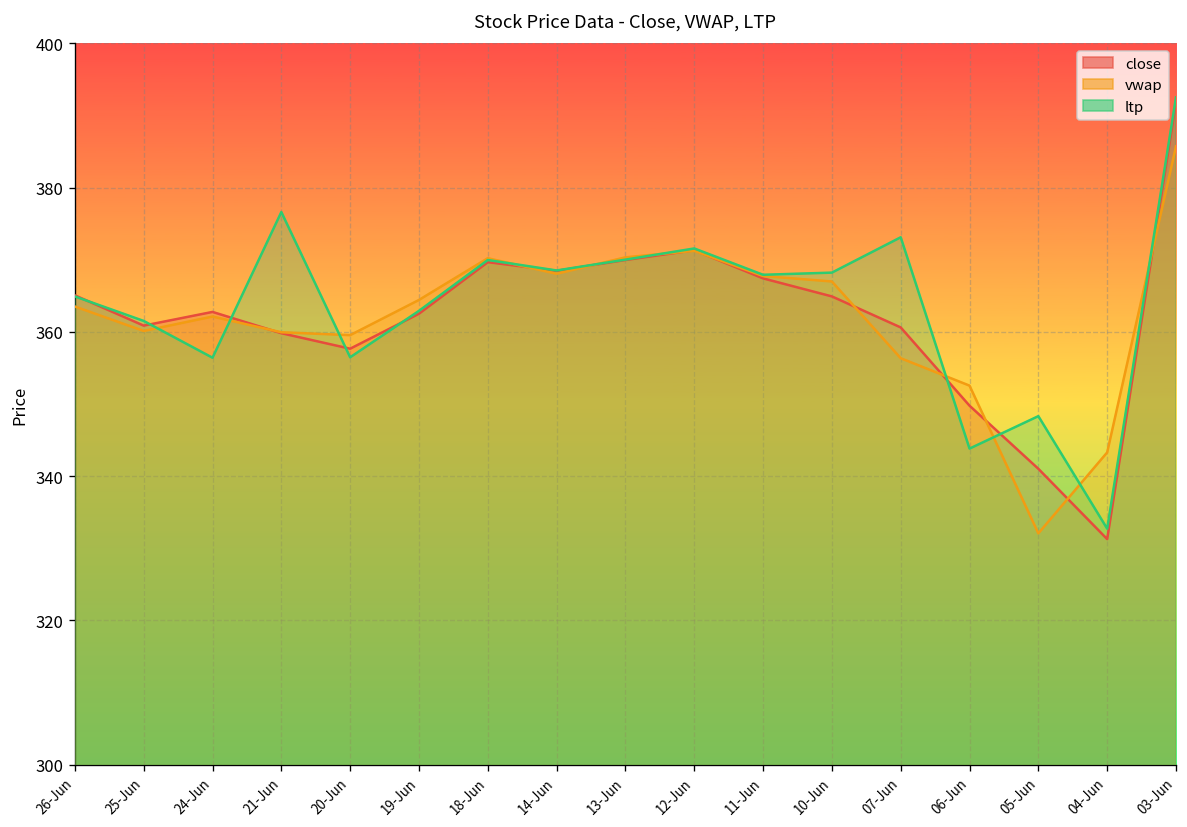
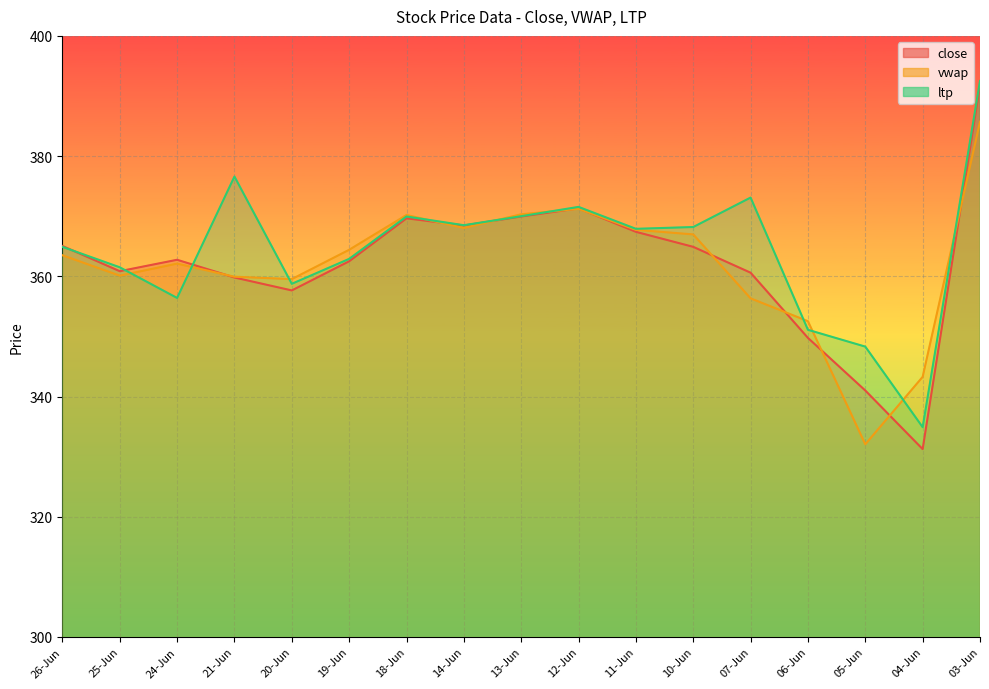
  {
    "ltp": {
      "25-Jun": 362,
      "24-Jun": 356,
      "21-Jun": 377,
-     "20-Jun": 356,
+     "20-Jun": 359,
      "10-Jun": 368,
      "07-Jun": 373,
-     "06-Jun": 344,
+     "06-Jun": 351,
      "05-Jun": 348,
-     "04-Jun": 333,
+     "04-Jun": 335,
      "03-Jun": 393
    }
  }
